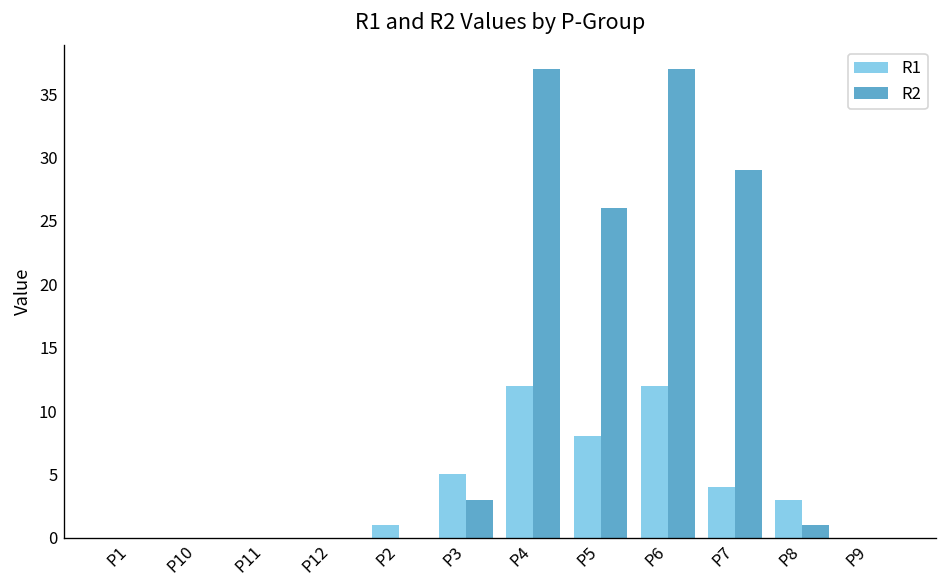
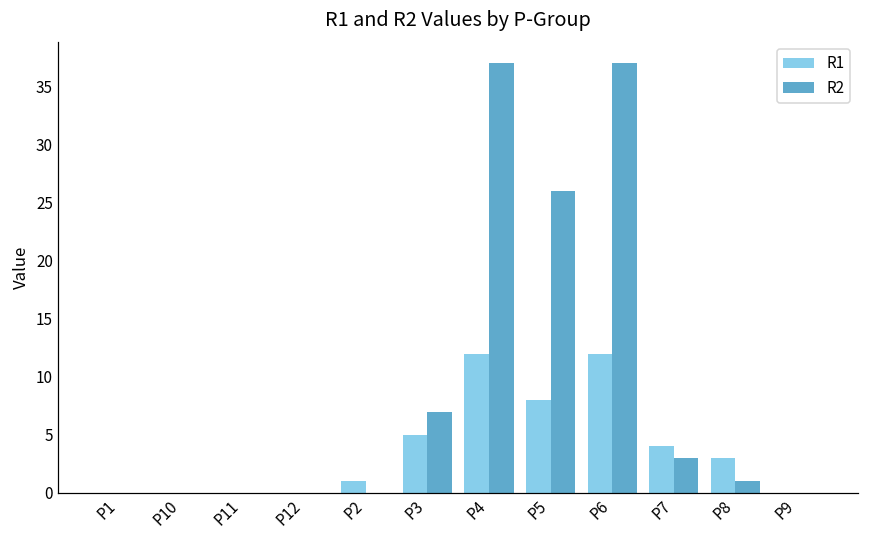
  {
    "R1": {
      "P1": 0,
      "P10": 0,
      "P11": 0,
      "P12": 0,
      "P2": 1,
      "P3": 5,
      "P4": 12,
      "P5": 8,
      "P6": 12,
      "P7": 4,
      "P8": 3,
      "P9": 0
    },
    "R2": {
      "P1": 0,
      "P10": 0,
      "P11": 0,
      "P12": 0,
      "P2": 0,
-     "P3": 3,
+     "P3": 7,
      "P4": 37,
      "P5": 26,
      "P6": 37,
-     "P7": 29,
+     "P7": 3,
      "P8": 1,
      "P9": 0
    }
  }
